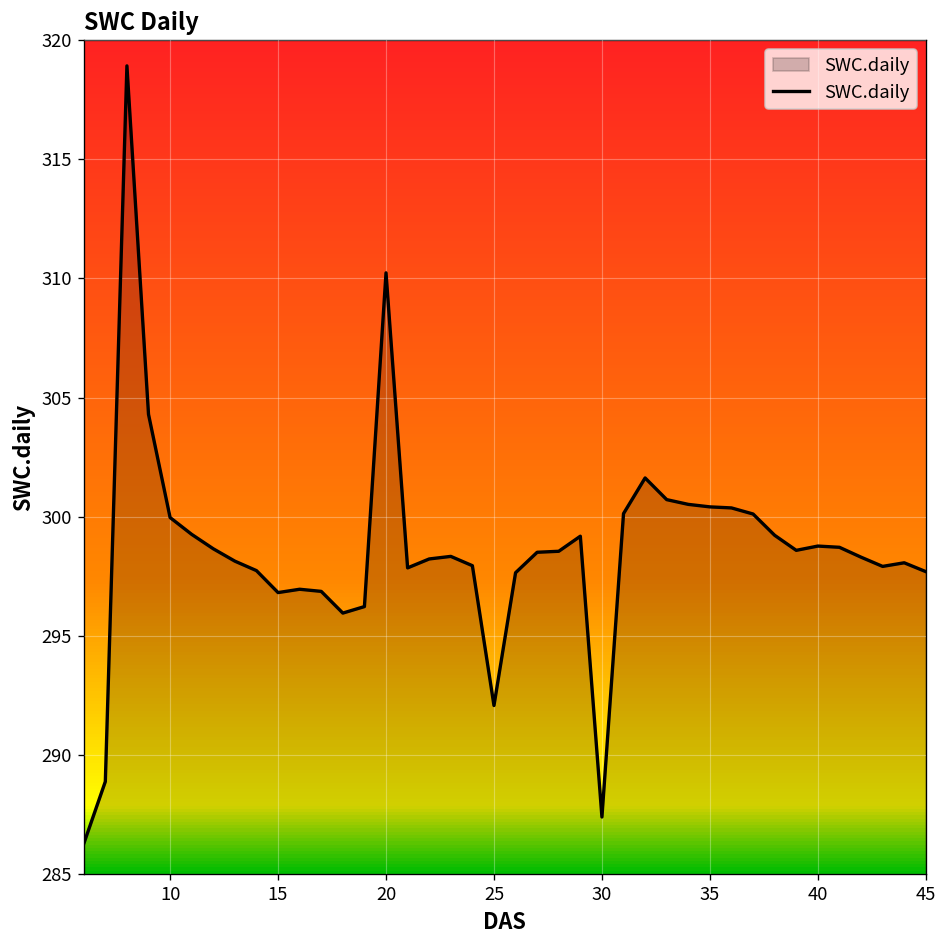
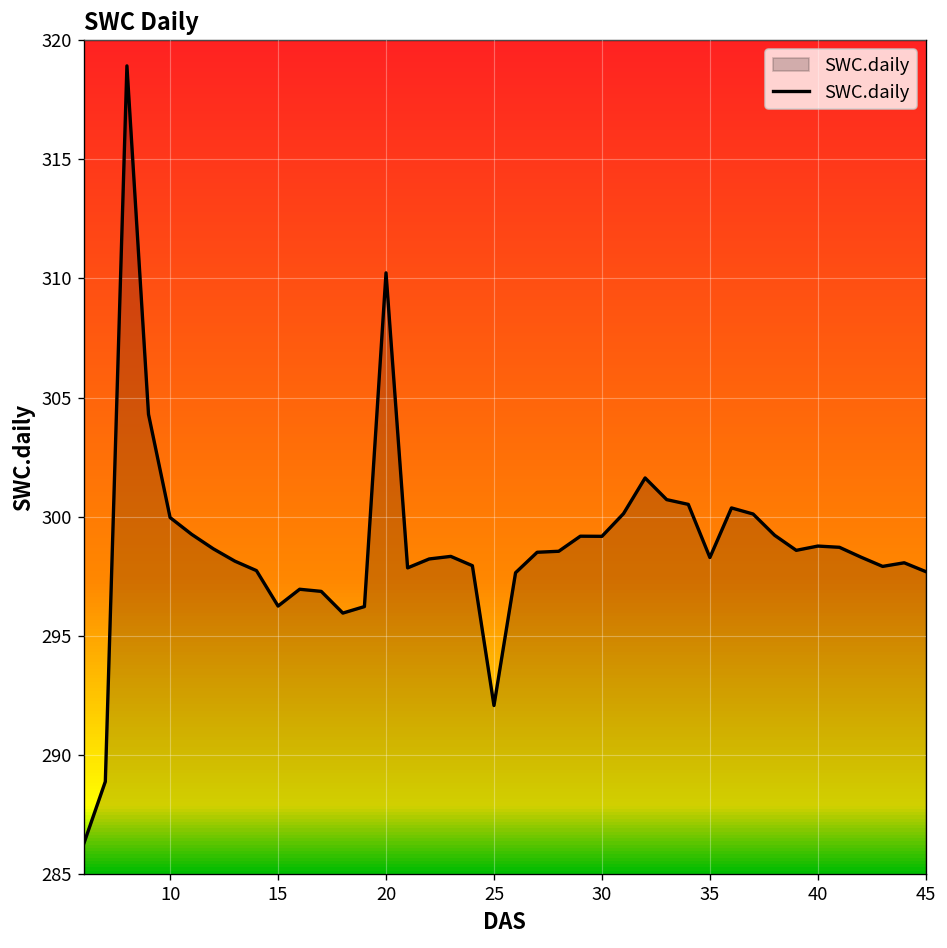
  {
    "10": 300.0,
-   "15": 296.8,
+   "15": 296.3,
    "20": 310.2,
    "25": 292.1,
-   "30": 287.4,
-   "35": 300.4,
+   "30": 299.2,
+   "35": 298.3,
    "40": 298.8,
    "45": 297.7
  }
